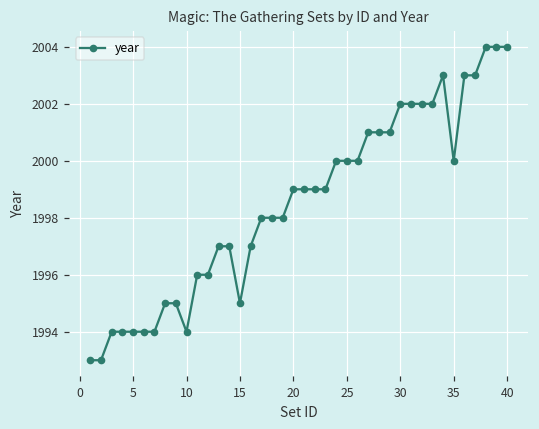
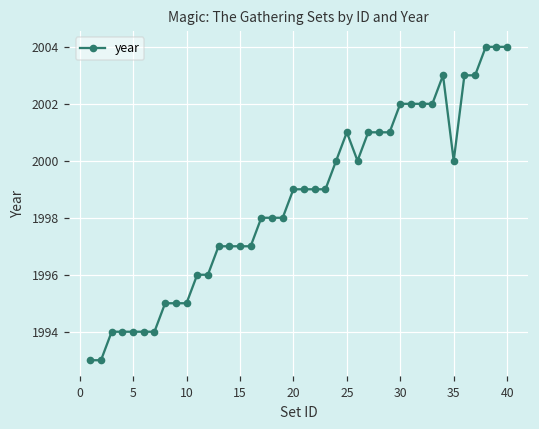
  {
    "5": 1994,
-   "10": 1994,
-   "15": 1995,
+   "10": 1995,
+   "15": 1997,
    "20": 1999,
-   "25": 2000,
+   "25": 2001,
    "30": 2002,
    "35": 2000,
    "40": 2004
  }
